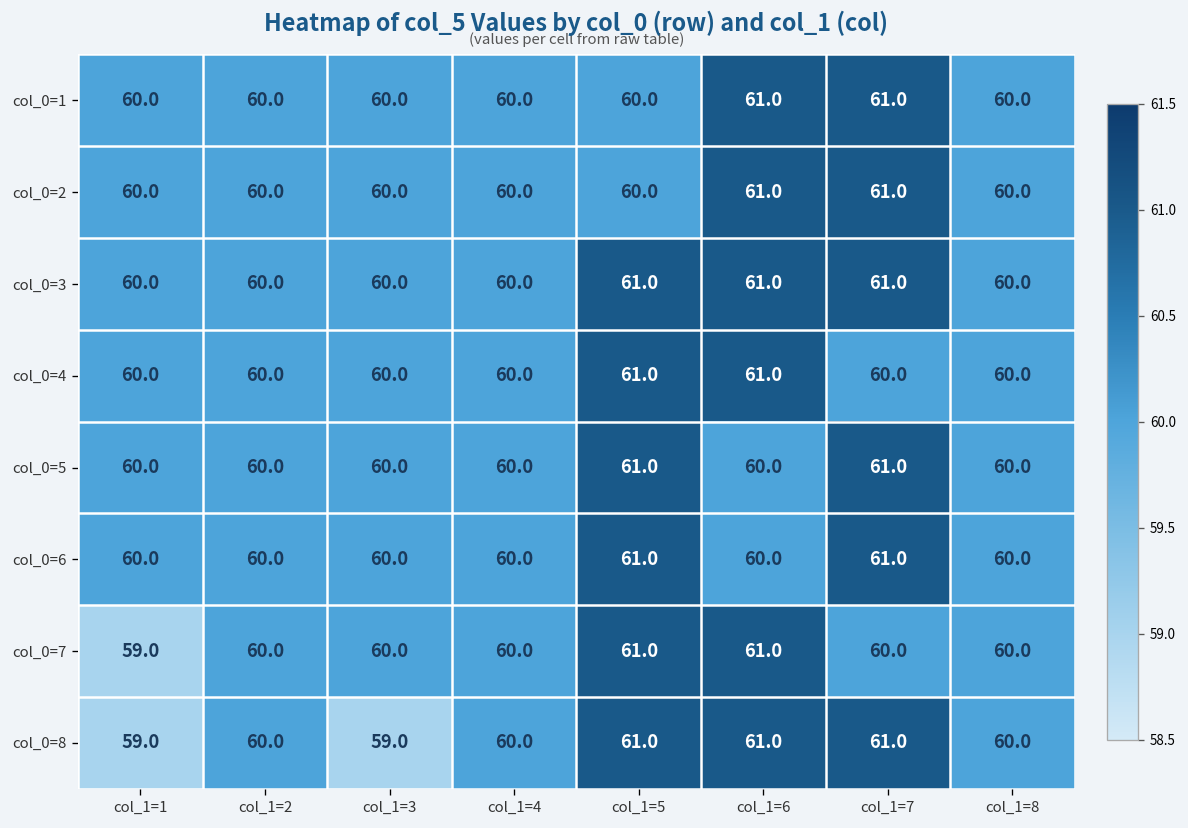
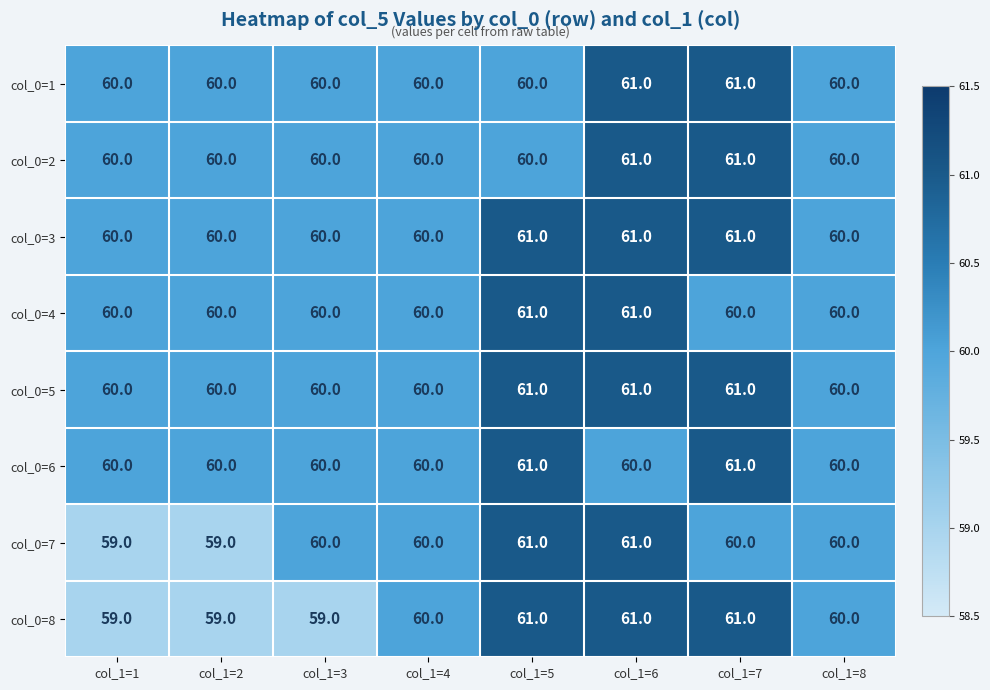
  {
    "col_0=1": {
      "col_1=1": 60.0,
      "col_1=2": 60.0,
      "col_1=3": 60.0,
      "col_1=4": 60.0,
      "col_1=5": 60.0,
      "col_1=6": 61.0,
      "col_1=7": 61.0,
      "col_1=8": 60.0
    },
    "col_0=2": {
      "col_1=1": 60.0,
      "col_1=2": 60.0,
      "col_1=3": 60.0,
      "col_1=4": 60.0,
      "col_1=5": 60.0,
      "col_1=6": 61.0,
      "col_1=7": 61.0,
      "col_1=8": 60.0
    },
    "col_0=3": {
      "col_1=1": 60.0,
      "col_1=2": 60.0,
      "col_1=3": 60.0,
      "col_1=4": 60.0,
      "col_1=5": 61.0,
      "col_1=6": 61.0,
      "col_1=7": 61.0,
      "col_1=8": 60.0
    },
    "col_0=4": {
      "col_1=1": 60.0,
      "col_1=2": 60.0,
      "col_1=3": 60.0,
      "col_1=4": 60.0,
      "col_1=5": 61.0,
      "col_1=6": 61.0,
      "col_1=7": 60.0,
      "col_1=8": 60.0
    },
    "col_0=5": {
      "col_1=1": 60.0,
      "col_1=2": 60.0,
      "col_1=3": 60.0,
      "col_1=4": 60.0,
      "col_1=5": 61.0,
-     "col_1=6": 60.0,
+     "col_1=6": 61.0,
      "col_1=7": 61.0,
      "col_1=8": 60.0
    },
    "col_0=6": {
      "col_1=1": 60.0,
      "col_1=2": 60.0,
      "col_1=3": 60.0,
      "col_1=4": 60.0,
      "col_1=5": 61.0,
      "col_1=6": 60.0,
      "col_1=7": 61.0,
      "col_1=8": 60.0
    },
    "col_0=7": {
      "col_1=1": 59.0,
-     "col_1=2": 60.0,
+     "col_1=2": 59.0,
      "col_1=3": 60.0,
      "col_1=4": 60.0,
      "col_1=5": 61.0,
      "col_1=6": 61.0,
      "col_1=7": 60.0,
      "col_1=8": 60.0
    },
    "col_0=8": {
      "col_1=1": 59.0,
-     "col_1=2": 60.0,
+     "col_1=2": 59.0,
      "col_1=3": 59.0,
      "col_1=4": 60.0,
      "col_1=5": 61.0,
      "col_1=6": 61.0,
      "col_1=7": 61.0,
      "col_1=8": 60.0
    }
  }
